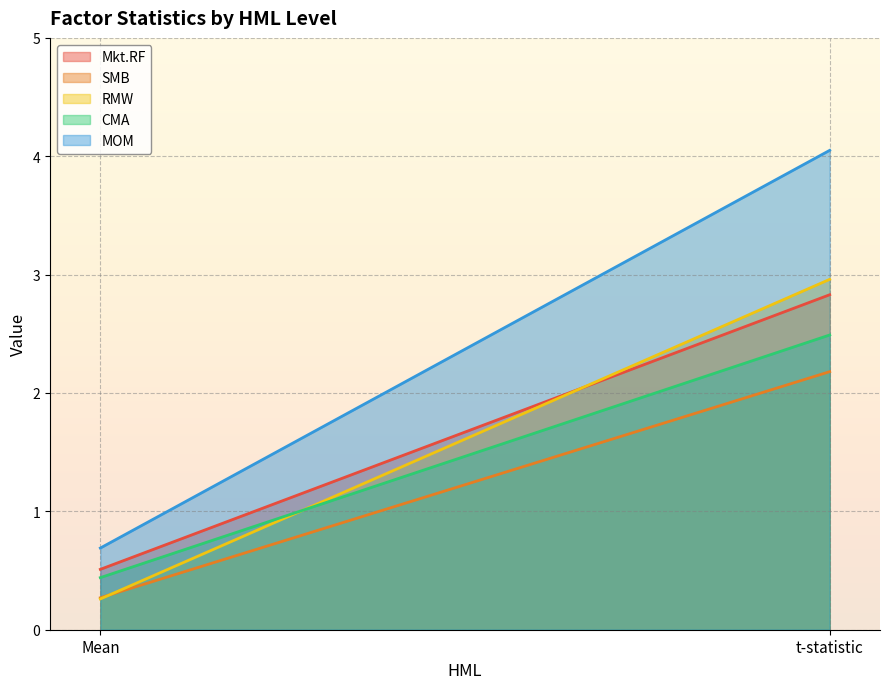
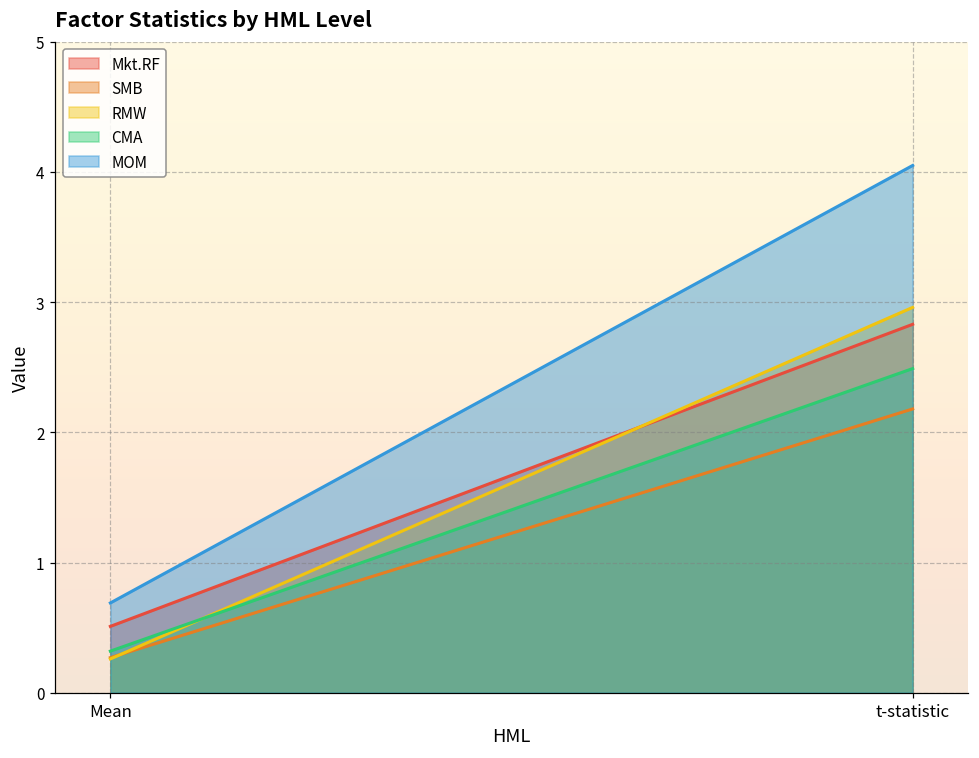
  {
    "CMA": {
-     "Mean": 0.44,
+     "Mean": 0.32,
      "t-statistic": 2.49
    },
    "MOM": {
      "Mean": 0.69,
      "t-statistic": 4.05
    }
  }
